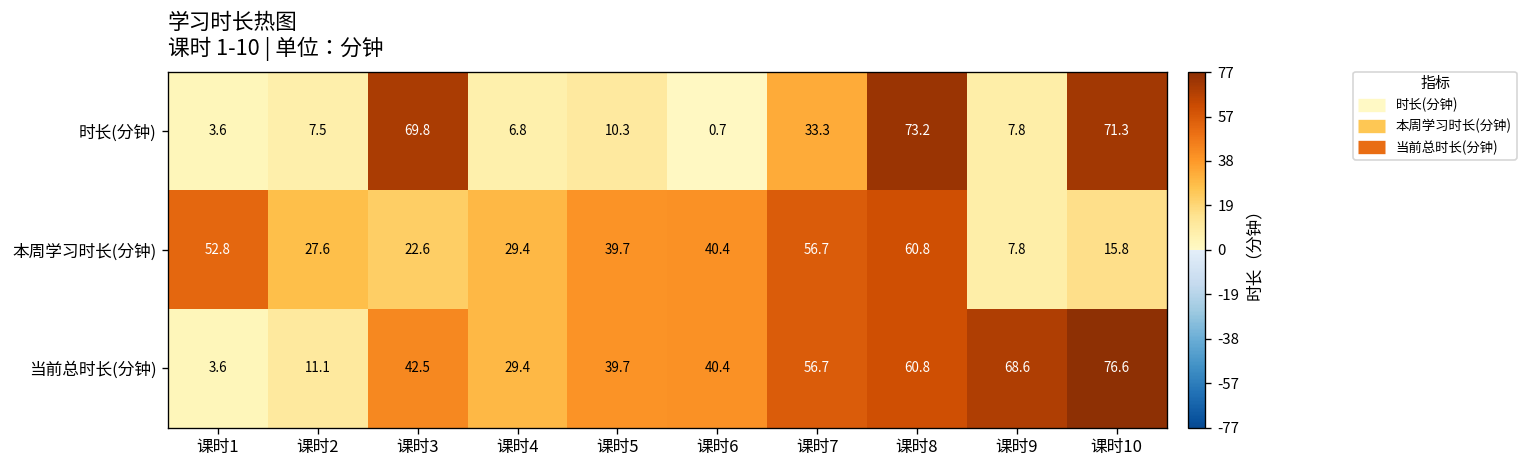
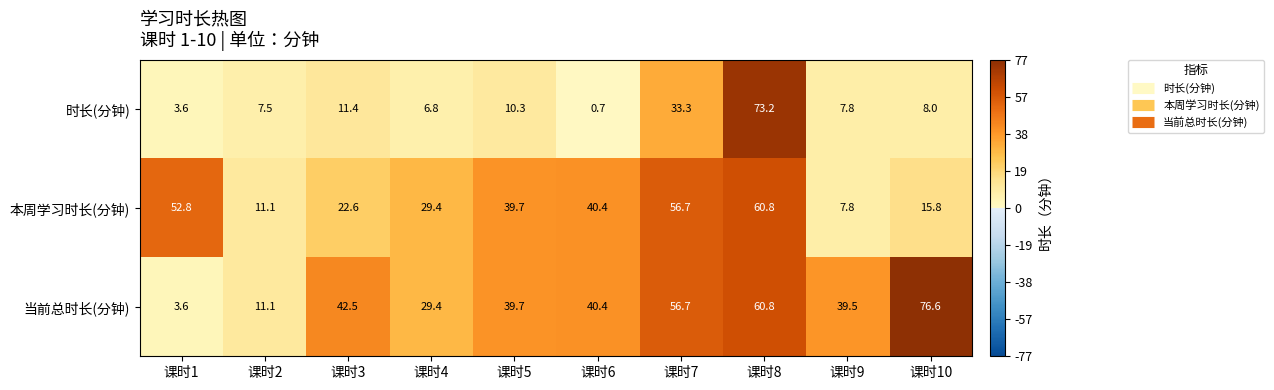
  {
    "时长(分钟)": {
      "课时1": 3.6,
      "课时2": 7.5,
-     "课时3": 69.8,
+     "课时3": 11.4,
      "课时4": 6.8,
      "课时5": 10.3,
      "课时6": 0.7,
      "课时7": 33.3,
      "课时8": 73.2,
      "课时9": 7.8,
-     "课时10": 71.3
+     "课时10": 8.0
    },
    "本周学习时长(分钟)": {
      "课时1": 52.8,
-     "课时2": 27.6,
+     "课时2": 11.1,
      "课时3": 22.6,
      "课时4": 29.4,
      "课时5": 39.7,
      "课时6": 40.4,
      "课时7": 56.7,
      "课时8": 60.8,
      "课时9": 7.8,
      "课时10": 15.8
    },
    "当前总时长(分钟)": {
      "课时1": 3.6,
      "课时2": 11.1,
      "课时3": 42.5,
      "课时4": 29.4,
      "课时5": 39.7,
      "课时6": 40.4,
      "课时7": 56.7,
      "课时8": 60.8,
-     "课时9": 68.6,
+     "课时9": 39.5,
      "课时10": 76.6
    }
  }
